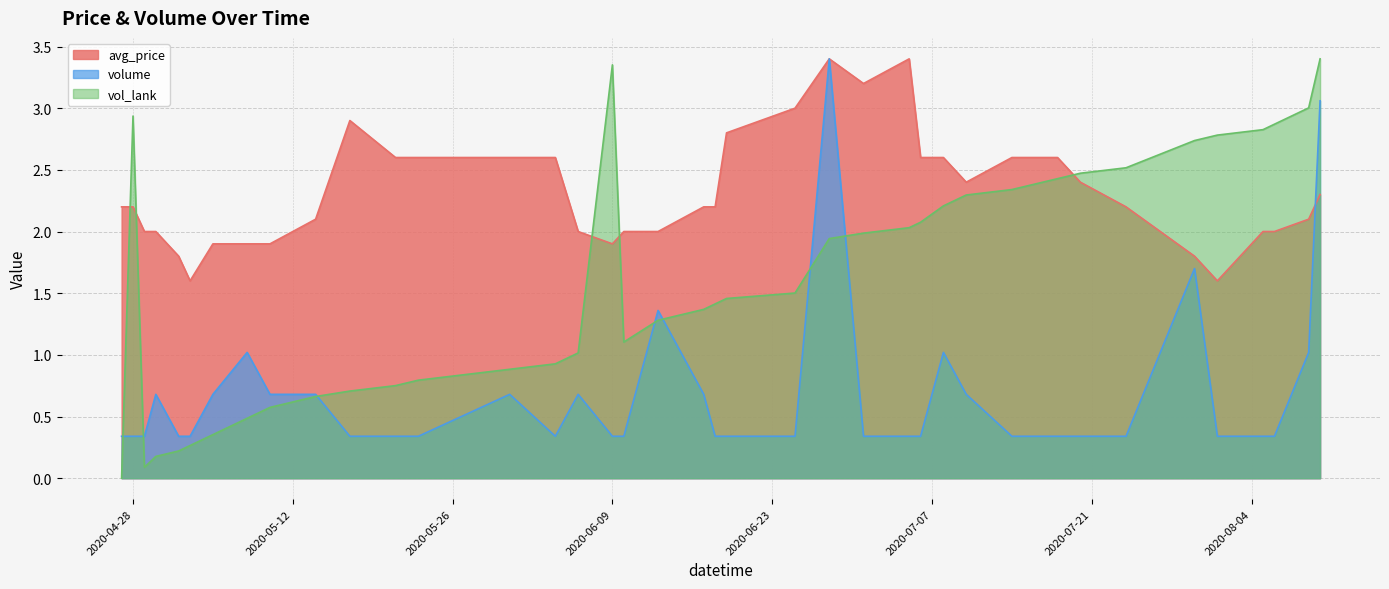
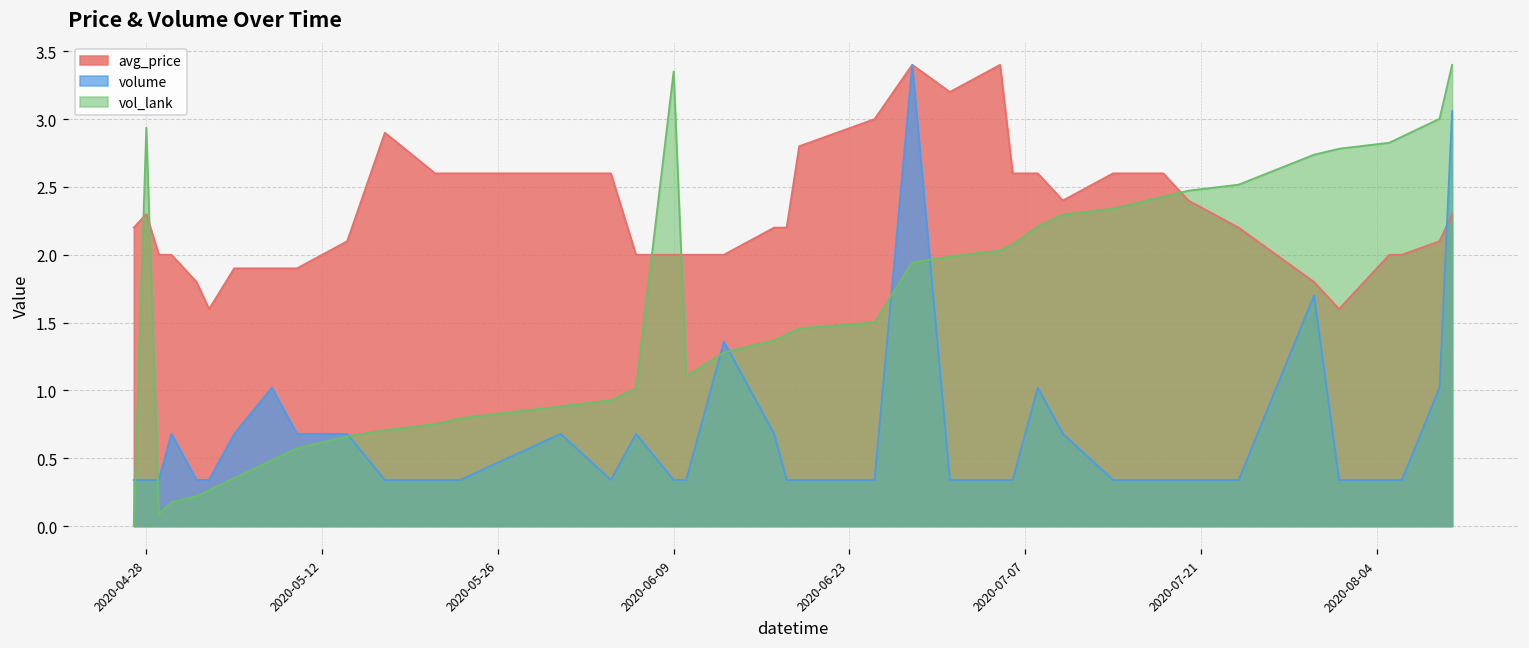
  {
    "avg_price": {
-     "2020-04-28": 2.2,
-     "2020-06-09": 1.9
+     "2020-04-28": 2.3,
+     "2020-06-09": 2.0
    },
    "volume": {
      "2020-04-28": 0.34,
      "2020-06-09": 0.34
    },
    "vol_lank": {
      "2020-04-28": 2.94,
      "2020-06-09": 3.35
    }
  }
